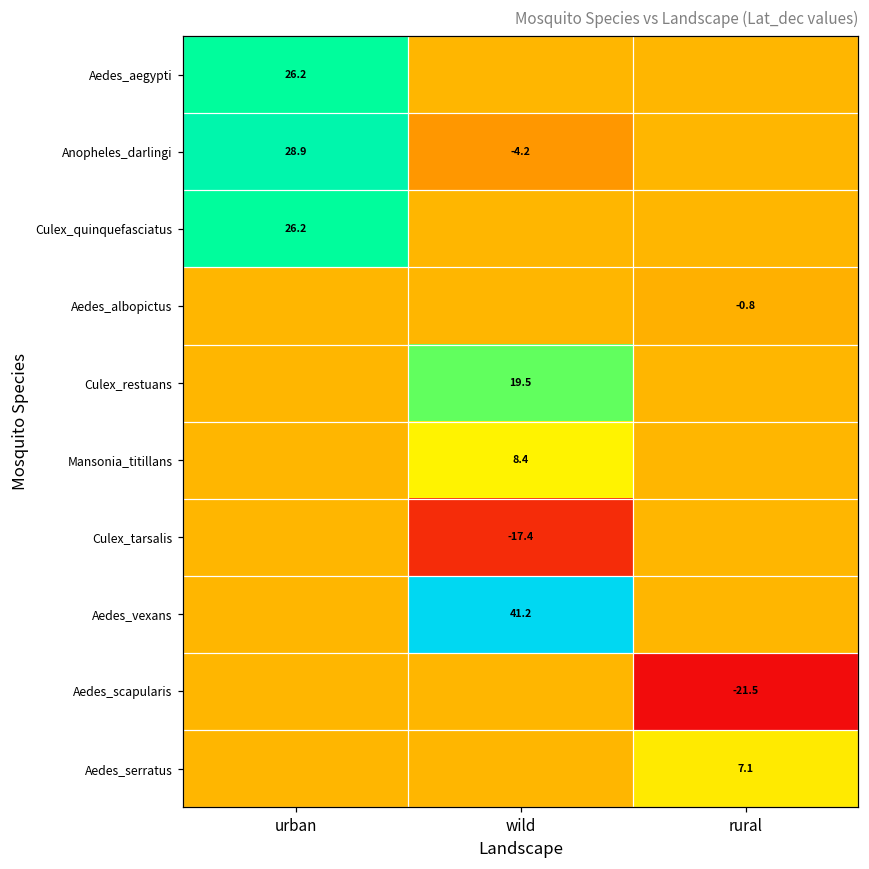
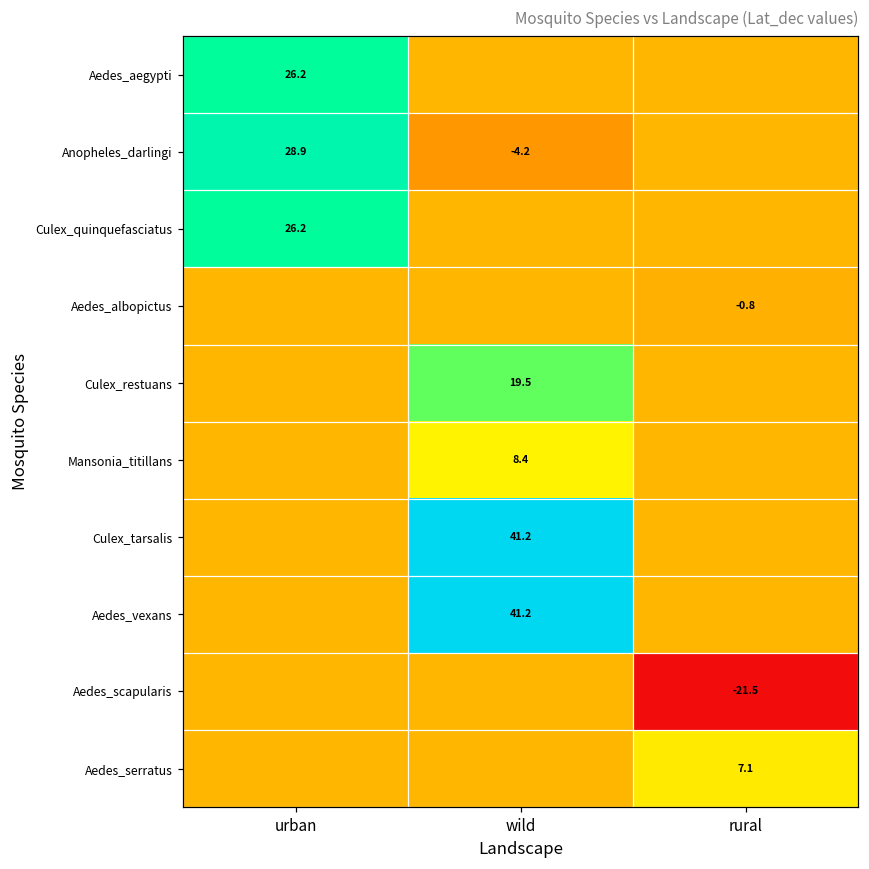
  {
    "Aedes_aegypti": {
      "urban": 26.2
    },
    "Anopheles_darlingi": {
      "urban": 28.9,
      "wild": -4.2
    },
    "Culex_quinquefasciatus": {
      "urban": 26.2
    },
    "Aedes_albopictus": {
      "rural": -0.8
    },
    "Culex_restuans": {
      "wild": 19.5
    },
    "Mansonia_titillans": {
      "wild": 8.4
    },
    "Culex_tarsalis": {
-     "wild": -17.4
+     "wild": 41.2
    },
    "Aedes_vexans": {
      "wild": 41.2
    },
    "Aedes_scapularis": {
      "rural": -21.5
    },
    "Aedes_serratus": {
      "rural": 7.1
    }
  }
